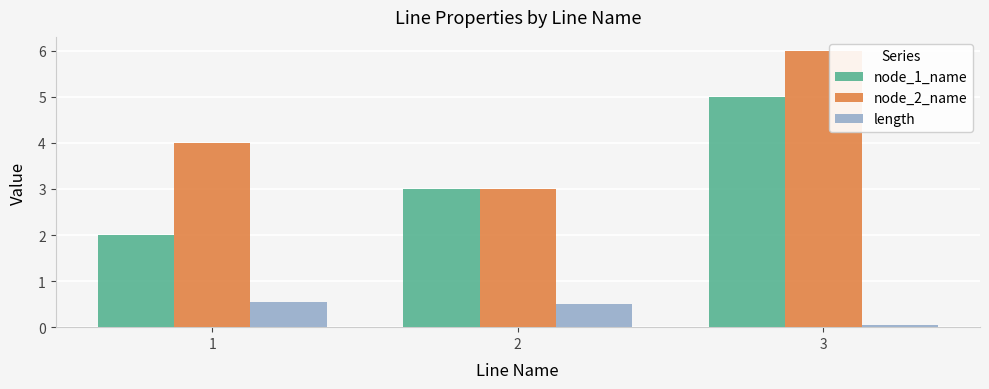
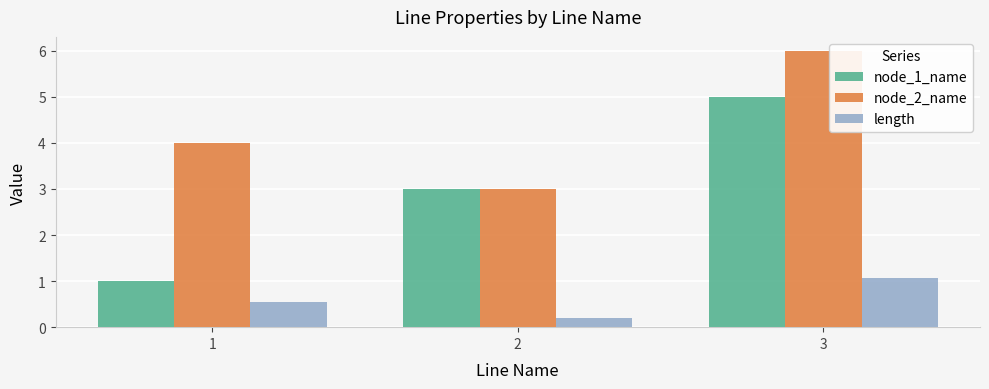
  {
    "node_1_name": {
-     "1": 2,
+     "1": 1,
      "2": 3,
      "3": 5
    },
    "node_2_name": {
      "1": 4.0,
      "2": 3.0,
      "3": 6.0
    },
    "length": {
      "1": 0.6,
-     "2": 0.5,
-     "3": 0.1
+     "2": 0.2,
+     "3": 1.1
    }
  }
